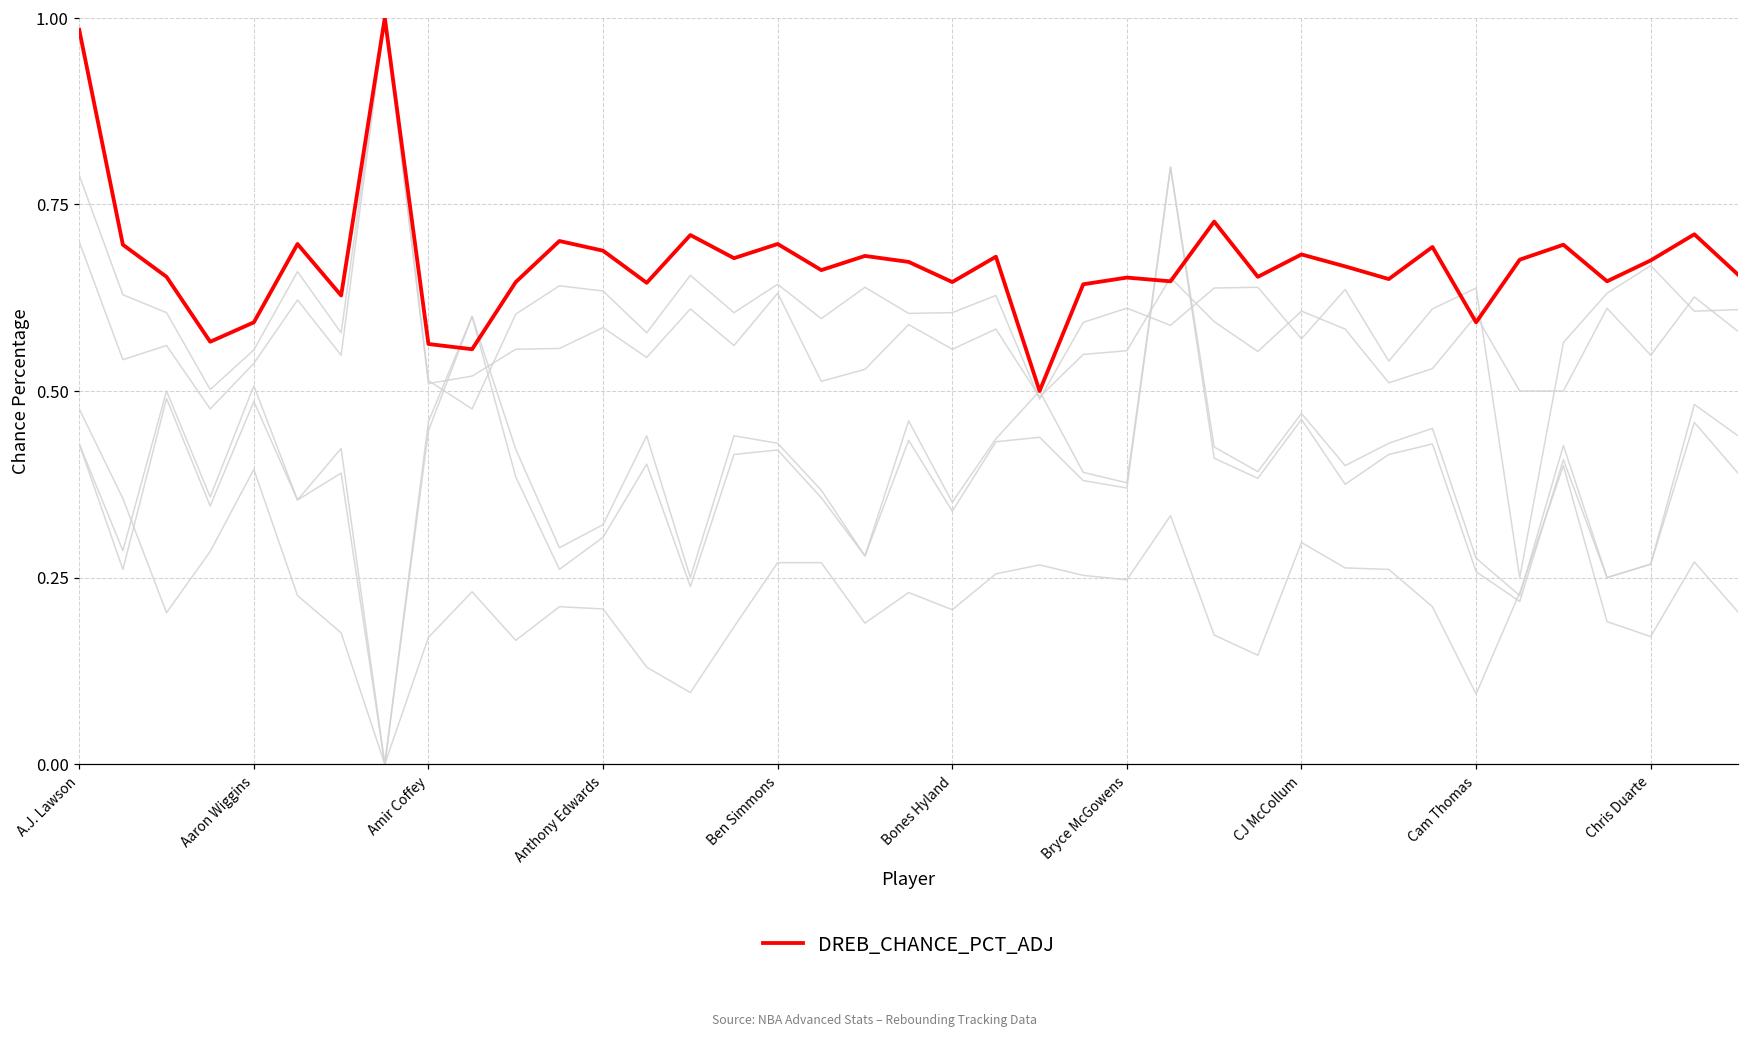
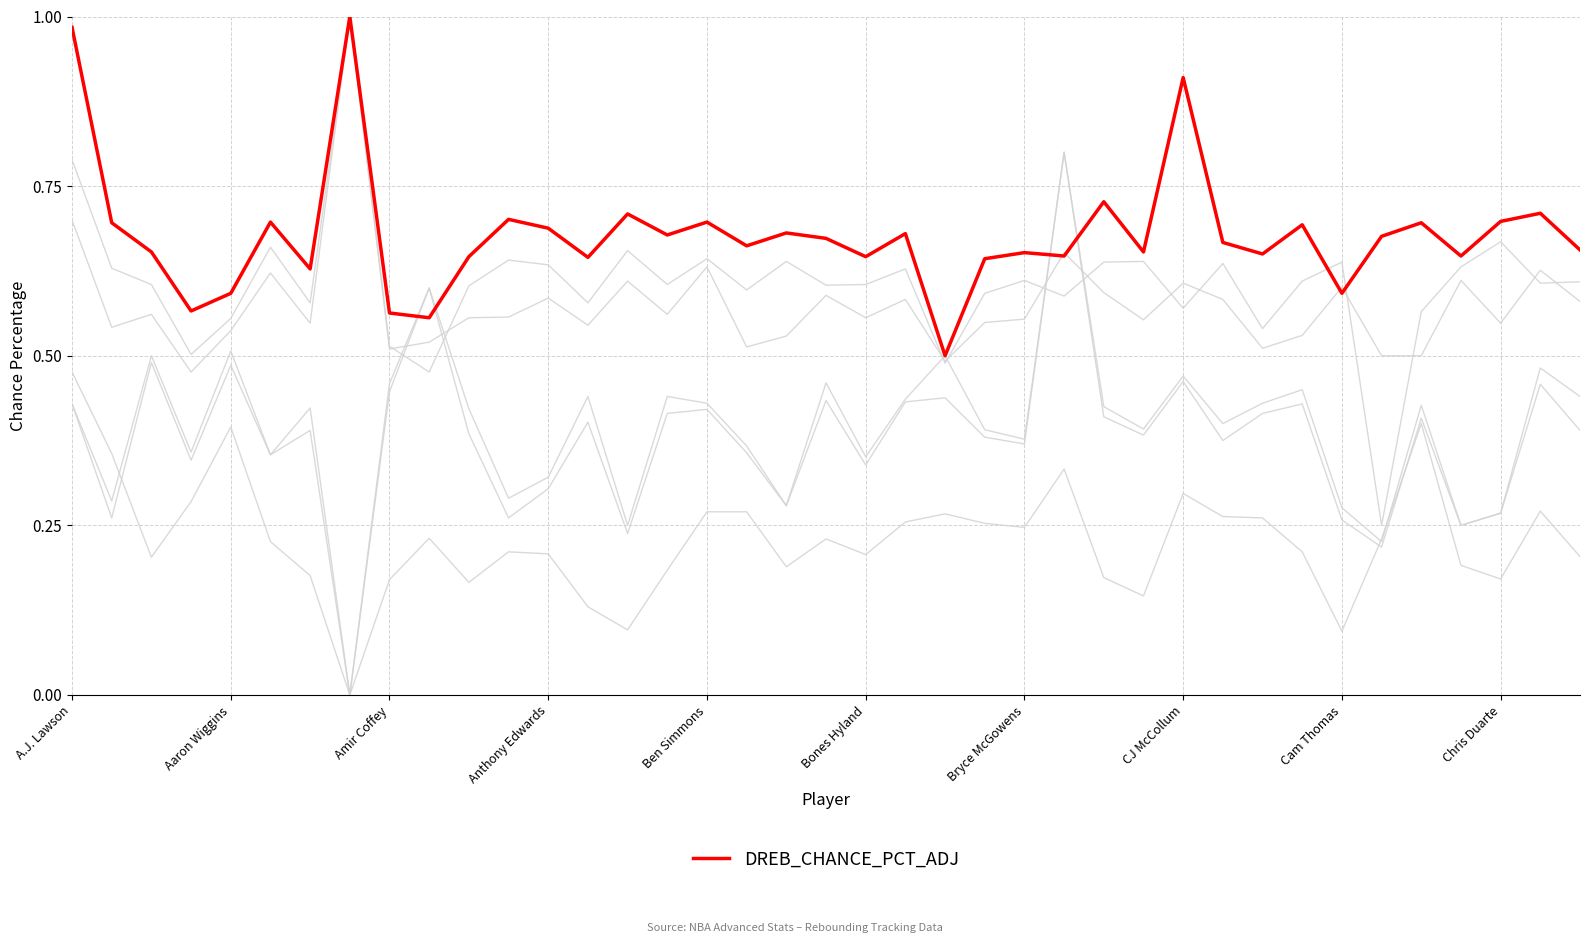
  {
    "DREB_CHANCE_PCT_ADJ": {
      "A.J. Lawson": 0.98,
      "Aaron Wiggins": 0.59,
      "Amir Coffey": 0.56,
      "Anthony Edwards": 0.69,
      "Ben Simmons": 0.70,
      "Bones Hyland": 0.65,
      "Bryce McGowens": 0.65,
-     "CJ McCollum": 0.68,
+     "CJ McCollum": 0.91,
      "Cam Thomas": 0.59,
-     "Chris Duarte": 0.68
+     "Chris Duarte": 0.70
    }
  }
